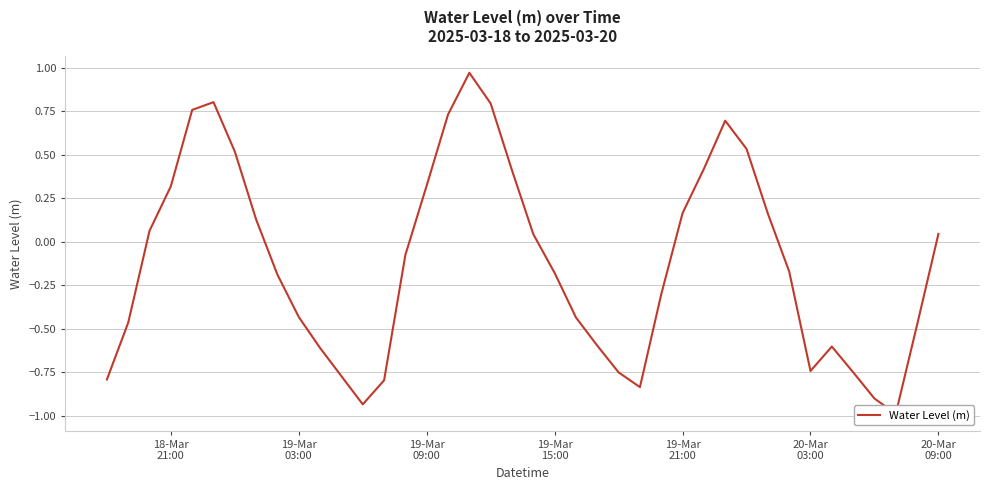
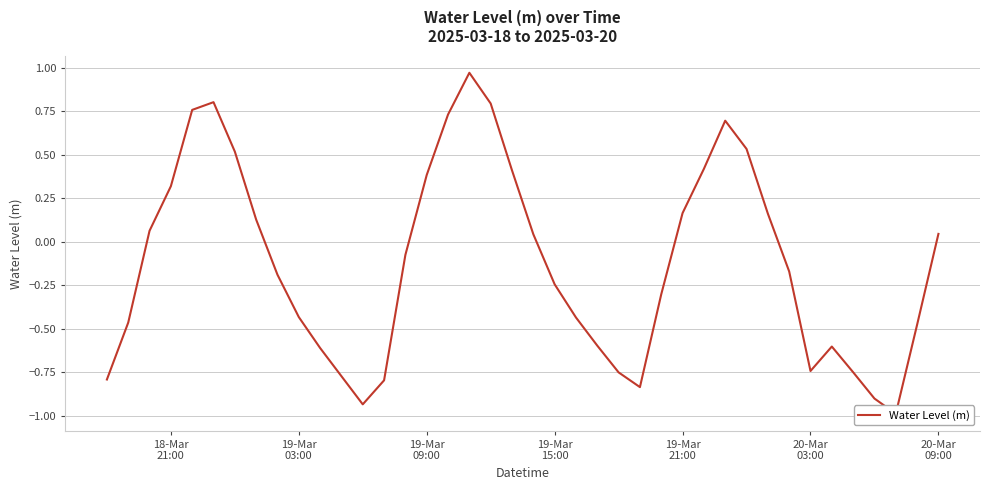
  {
    "18-Mar 21:00": 0.32,
    "19-Mar 03:00": -0.43,
-   "19-Mar 09:00": 0.32,
-   "19-Mar 15:00": -0.18,
+   "19-Mar 09:00": 0.38,
+   "19-Mar 15:00": -0.24,
    "19-Mar 21:00": 0.16,
    "20-Mar 03:00": -0.74,
    "20-Mar 09:00": 0.04
  }
